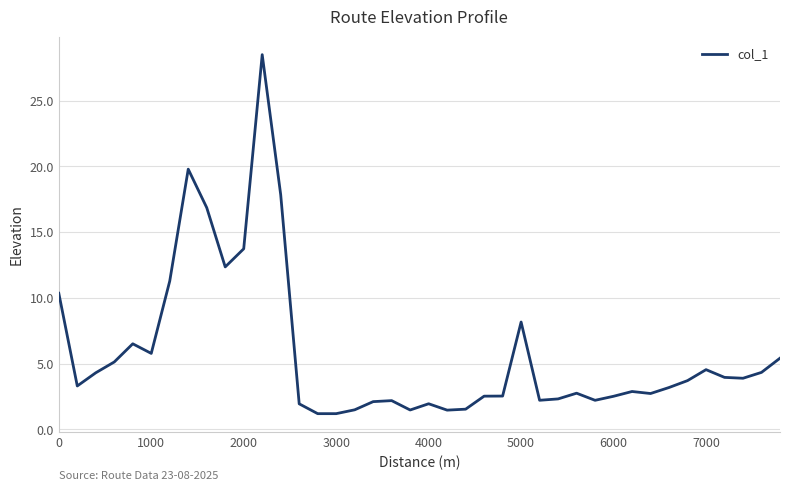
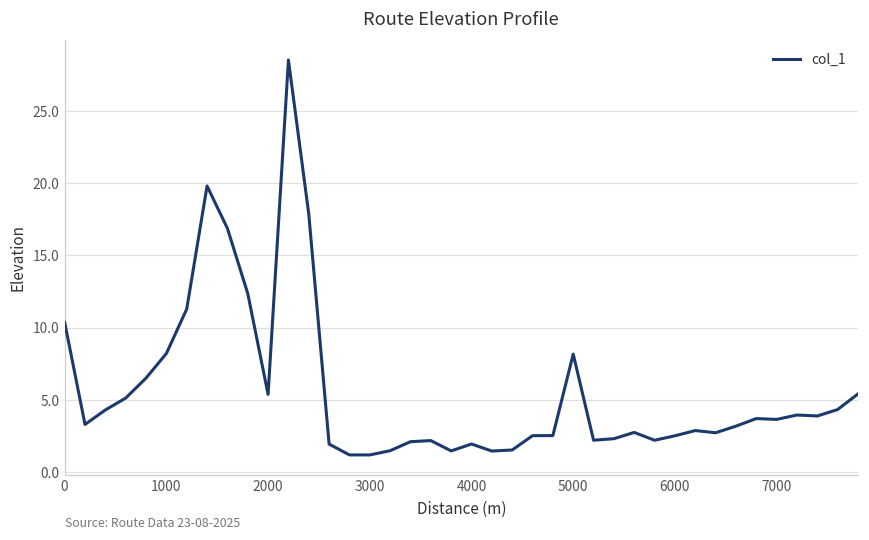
  {
    "0": 10.4,
-   "1000": 5.8,
-   "2000": 13.7,
+   "1000": 8.2,
+   "2000": 5.4,
    "3000": 1.2,
    "4000": 1.9,
    "5000": 8.2,
    "6000": 2.5,
-   "7000": 4.5
+   "7000": 3.7
  }
